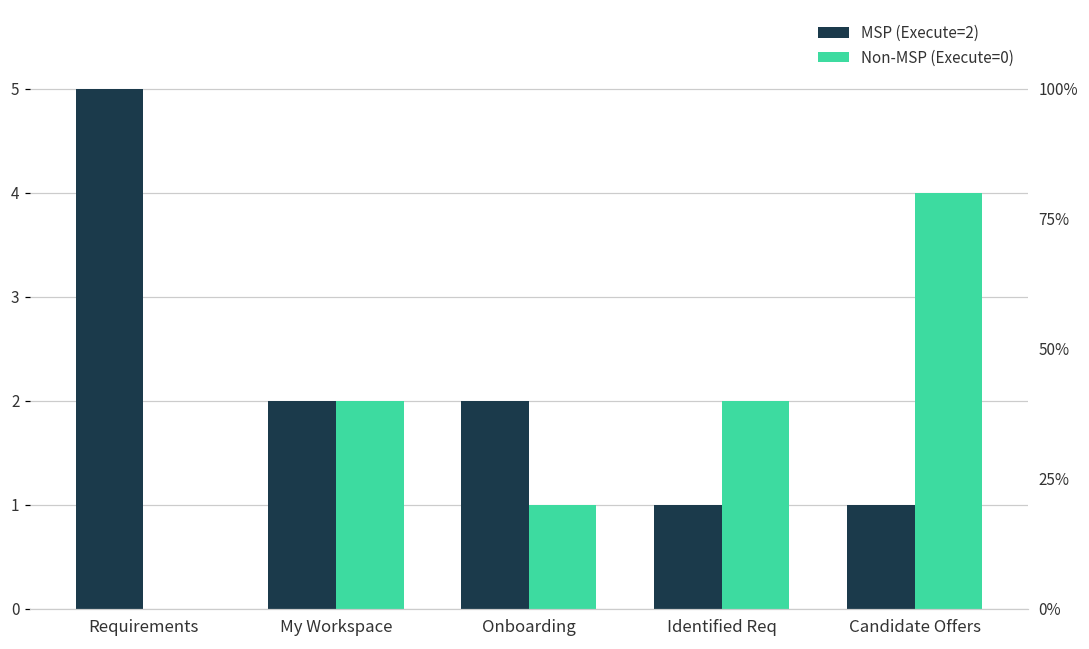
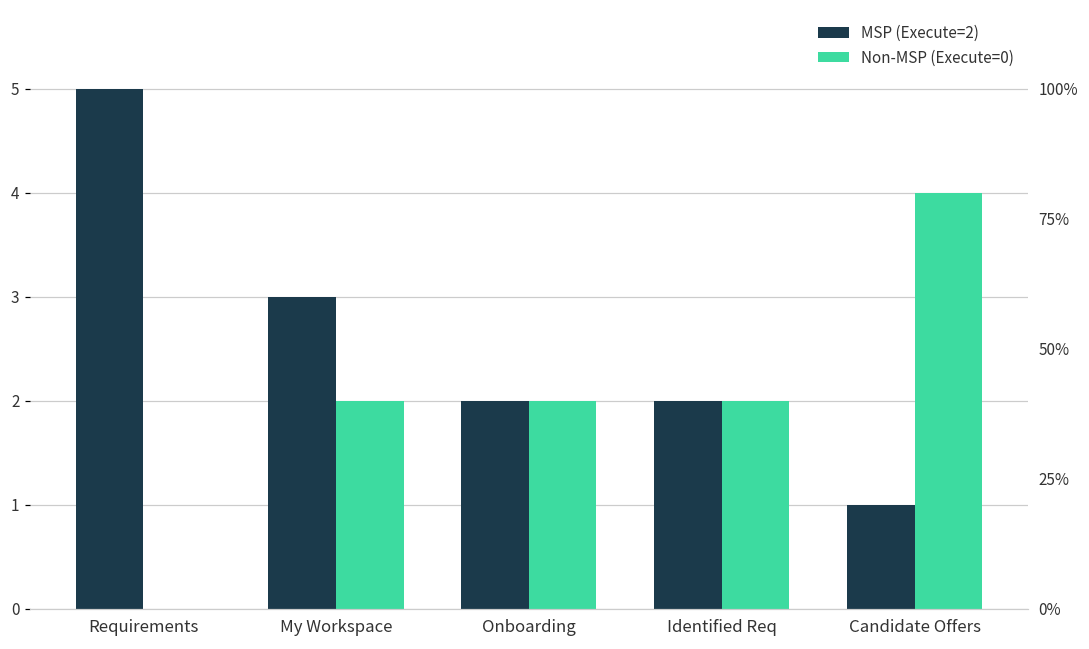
  {
    "MSP (Execute=2)": {
      "Requirements": 5,
-     "My Workspace": 2,
+     "My Workspace": 3,
      "Onboarding": 2,
-     "Identified Req": 1,
+     "Identified Req": 2,
      "Candidate Offers": 1
    },
    "Non-MSP (Execute=0)": {
      "Requirements": 0,
      "My Workspace": 2,
-     "Onboarding": 1,
+     "Onboarding": 2,
      "Identified Req": 2,
      "Candidate Offers": 4
    }
  }
